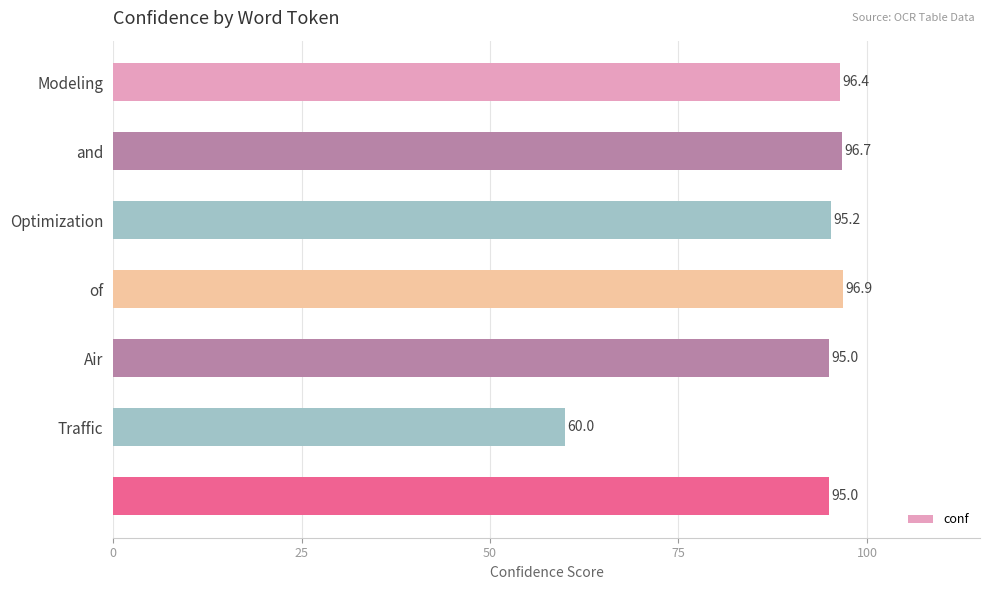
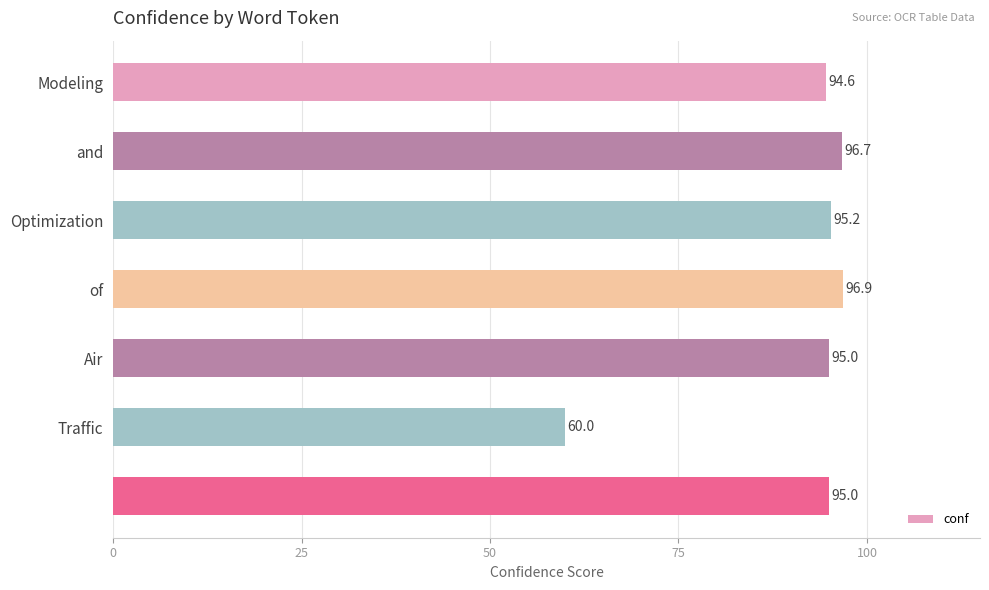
  {
-   "Modeling": 96.4,
+   "Modeling": 94.6,
    "and": 96.7,
    "Optimization": 95.2,
    "of": 96.9,
    "Air": 95.0,
    "Traffic": 60.0
  }
